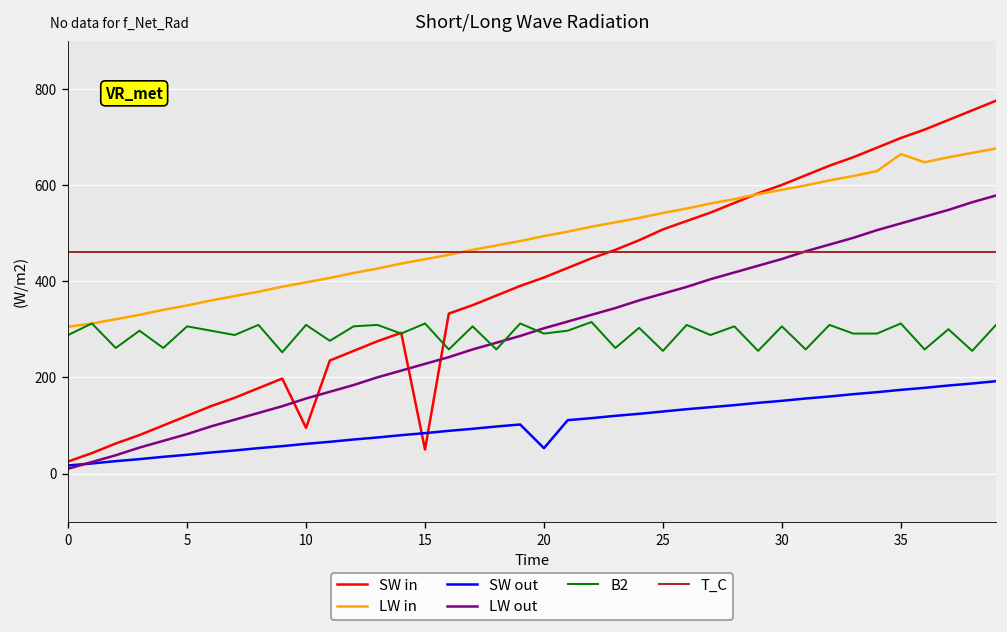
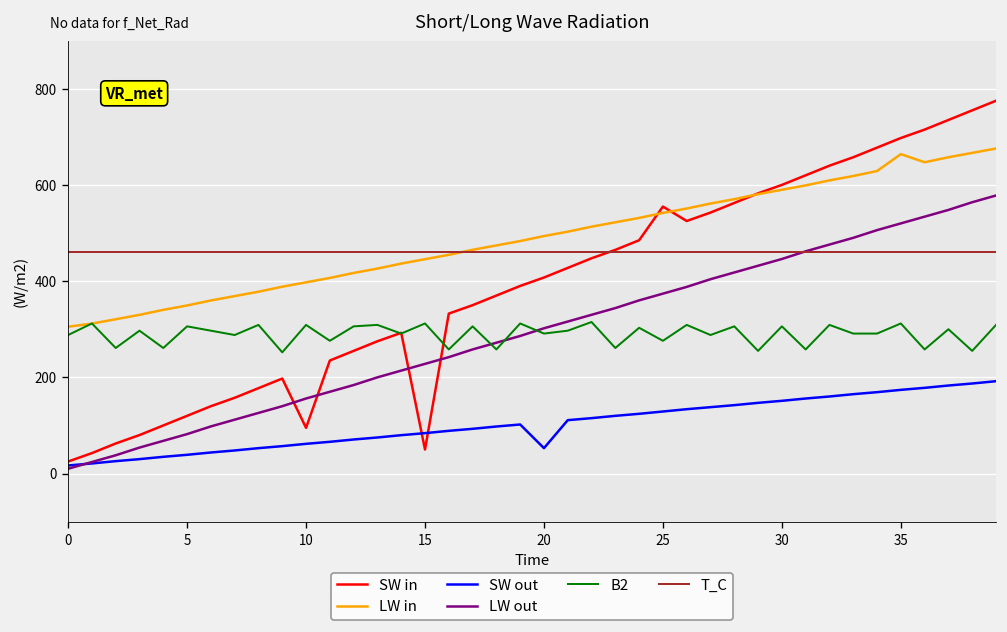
  {
    "SW in": {
      "0": 30,
      "5": 120,
      "10": 100,
      "15": 50,
      "20": 410,
-     "25": 510,
+     "25": 560,
      "30": 600,
      "35": 700
    },
    "LW in": {
      "0": 310,
      "5": 350,
      "10": 400,
      "15": 450,
      "20": 490,
      "25": 540,
      "30": 590,
      "35": 660
    },
    "SW out": {
      "0": 20,
      "5": 40,
      "10": 60,
      "15": 80,
      "20": 50,
      "25": 130,
      "30": 150,
      "35": 170
    },
    "LW out": {
      "0": 10,
      "5": 80,
      "10": 160,
      "15": 230,
      "20": 300,
      "25": 370,
      "30": 450,
      "35": 520
    },
    "B2": {
      "0": 290,
      "5": 310,
      "10": 310,
      "15": 310,
      "20": 290,
-     "25": 260,
+     "25": 280,
      "30": 310,
      "35": 310
    },
    "T_C": {
      "0": 460,
      "5": 460,
      "10": 460,
      "15": 460,
      "20": 460,
      "25": 460,
      "30": 460,
      "35": 460
    }
  }
